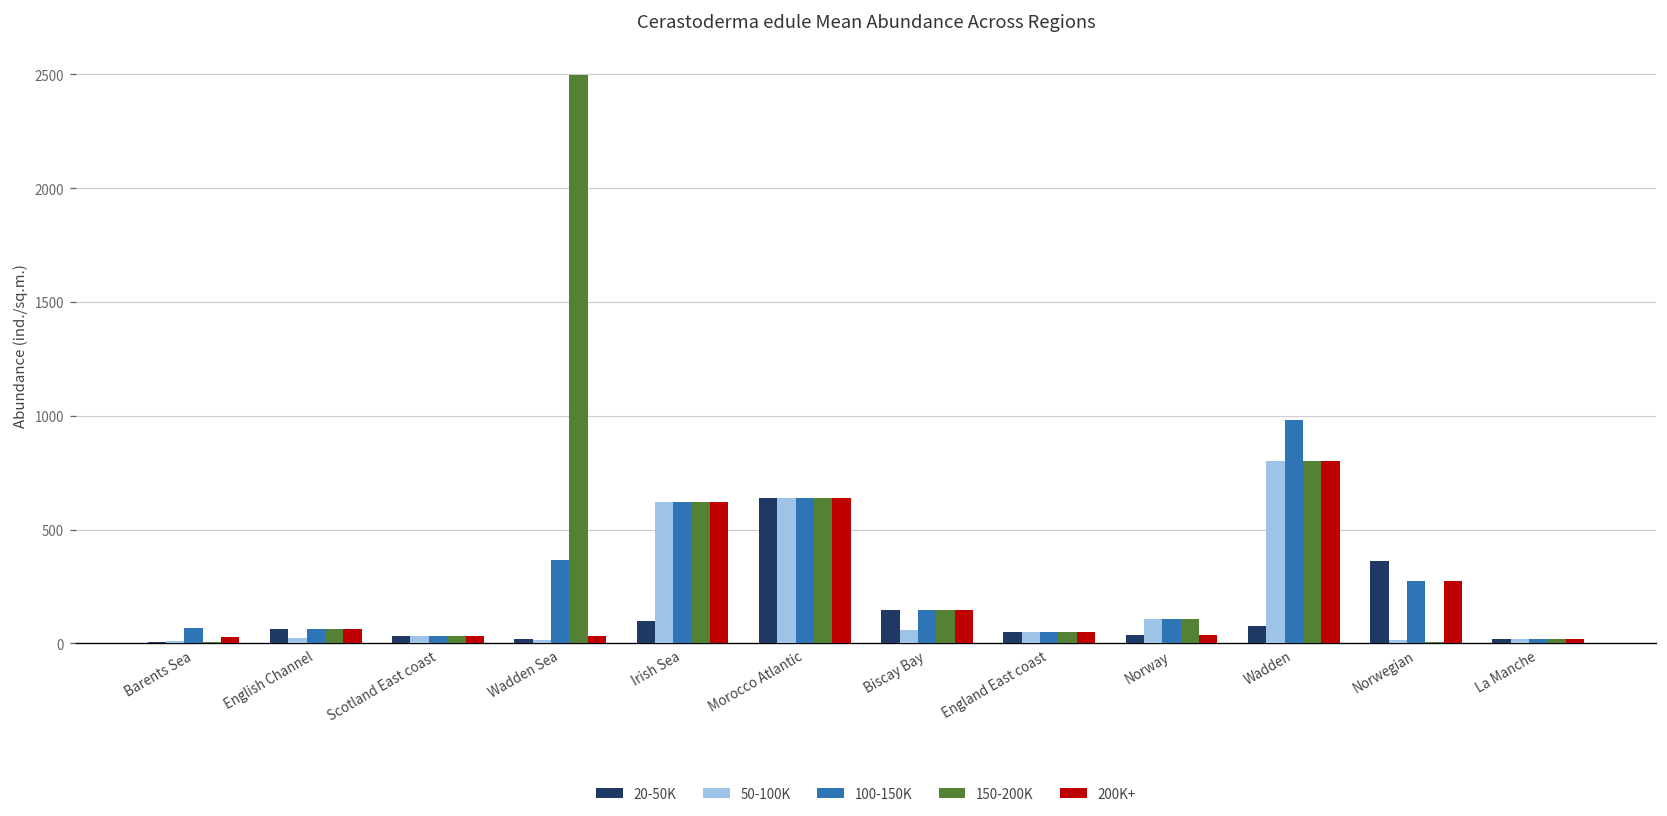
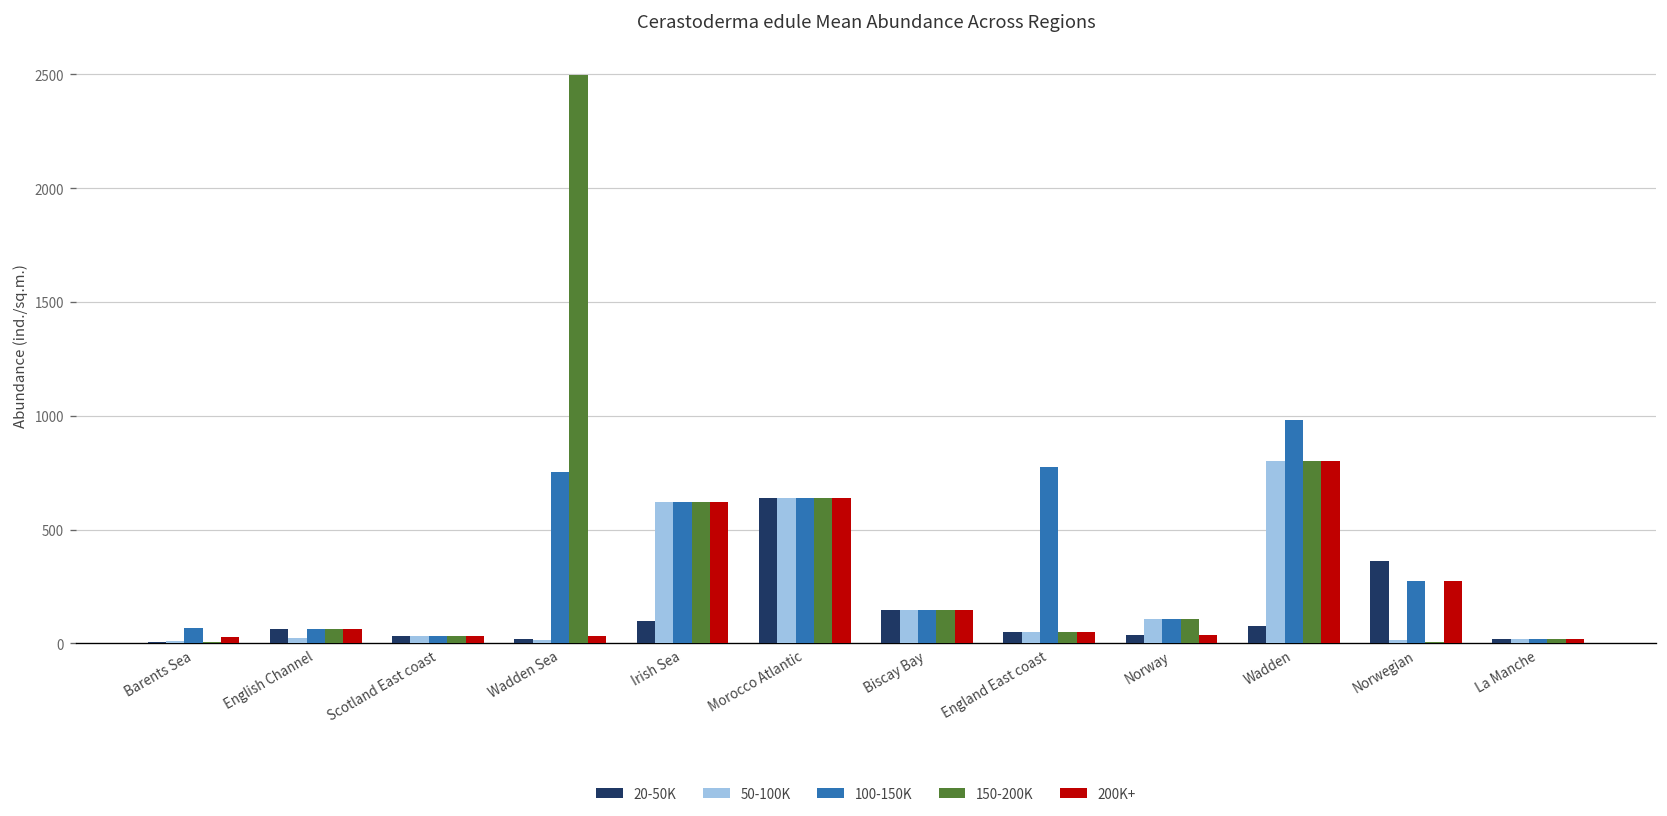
  {
    "20-50K": {
      "English Channel": 60,
      "Scotland East coast": 30,
      "Wadden Sea": 20,
      "Irish Sea": 100,
      "Morocco Atlantic": 640,
      "Biscay Bay": 150,
      "England East coast": 50,
      "Norway": 40,
      "Wadden": 80,
      "Norwegian": 360,
      "La Manche": 20
    },
    "50-100K": {
      "English Channel": 20,
      "Scotland East coast": 30,
      "Wadden Sea": 10,
      "Irish Sea": 620,
      "Morocco Atlantic": 640,
-     "Biscay Bay": 60,
+     "Biscay Bay": 150,
      "England East coast": 50,
      "Norway": 110,
      "Wadden": 800,
      "Norwegian": 10,
      "La Manche": 20
    },
    "100-150K": {
      "Barents Sea": 70,
      "English Channel": 60,
      "Scotland East coast": 30,
-     "Wadden Sea": 370,
+     "Wadden Sea": 750,
      "Irish Sea": 620,
      "Morocco Atlantic": 640,
      "Biscay Bay": 150,
-     "England East coast": 50,
+     "England East coast": 770,
      "Norway": 110,
      "Wadden": 980,
      "Norwegian": 280,
      "La Manche": 20
    },
    "150-200K": {
      "English Channel": 60,
      "Scotland East coast": 30,
      "Wadden Sea": 2500,
      "Irish Sea": 620,
      "Morocco Atlantic": 640,
      "Biscay Bay": 150,
      "England East coast": 50,
      "Norway": 110,
      "Wadden": 800,
      "La Manche": 20
    },
    "200K+": {
      "Barents Sea": 30,
      "English Channel": 60,
      "Scotland East coast": 30,
      "Wadden Sea": 30,
      "Irish Sea": 620,
      "Morocco Atlantic": 640,
      "Biscay Bay": 150,
      "England East coast": 50,
      "Norway": 40,
      "Wadden": 800,
      "Norwegian": 280,
      "La Manche": 20
    }
  }
